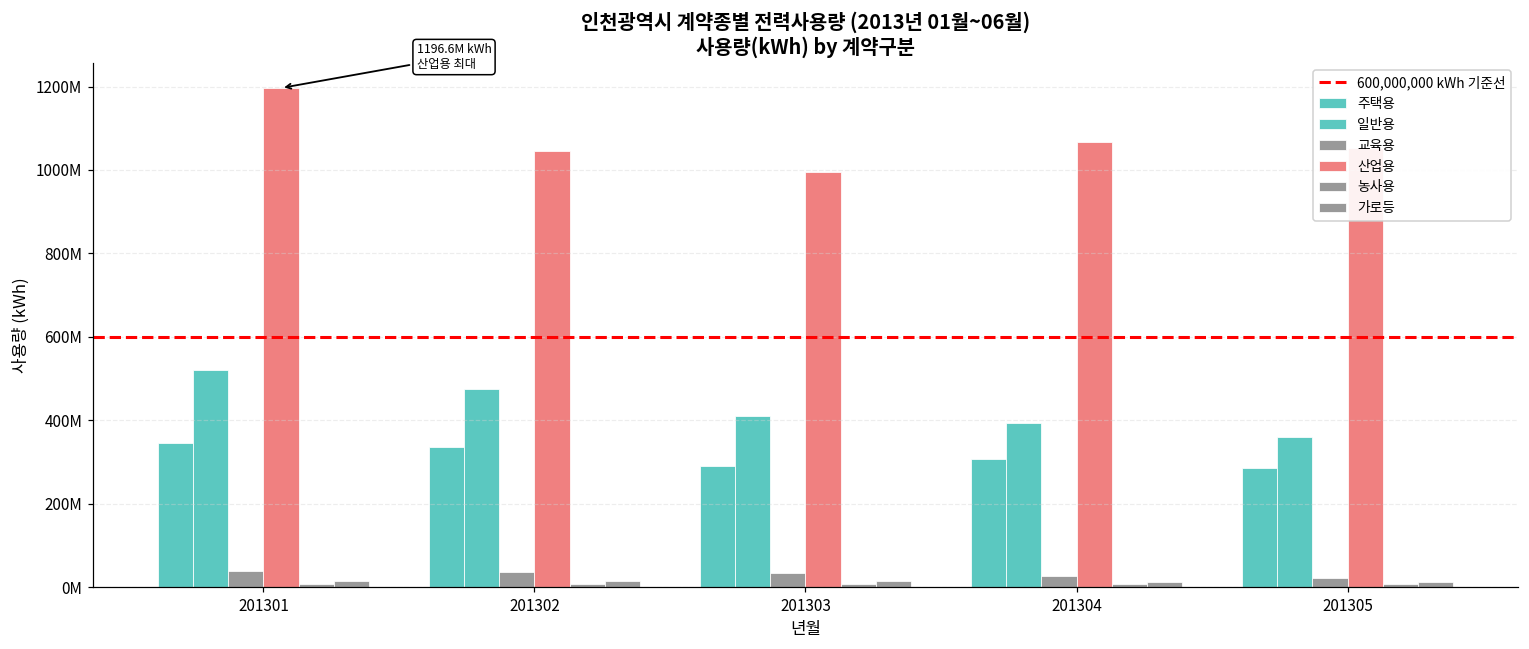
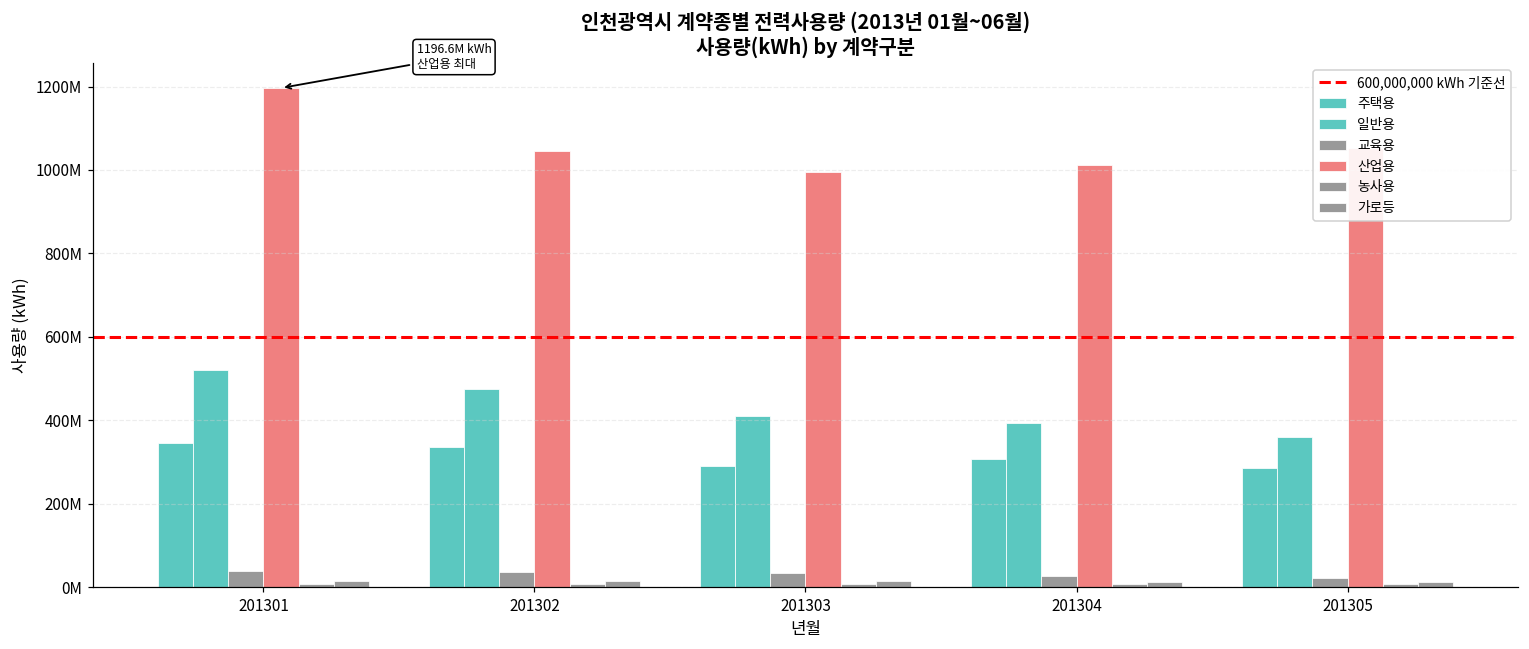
  {
    "산업용": {
      "201302": 1050000000,
      "201303": 1000000000,
-     "201304": 1070000000
+     "201304": 1010000000
    }
  }
